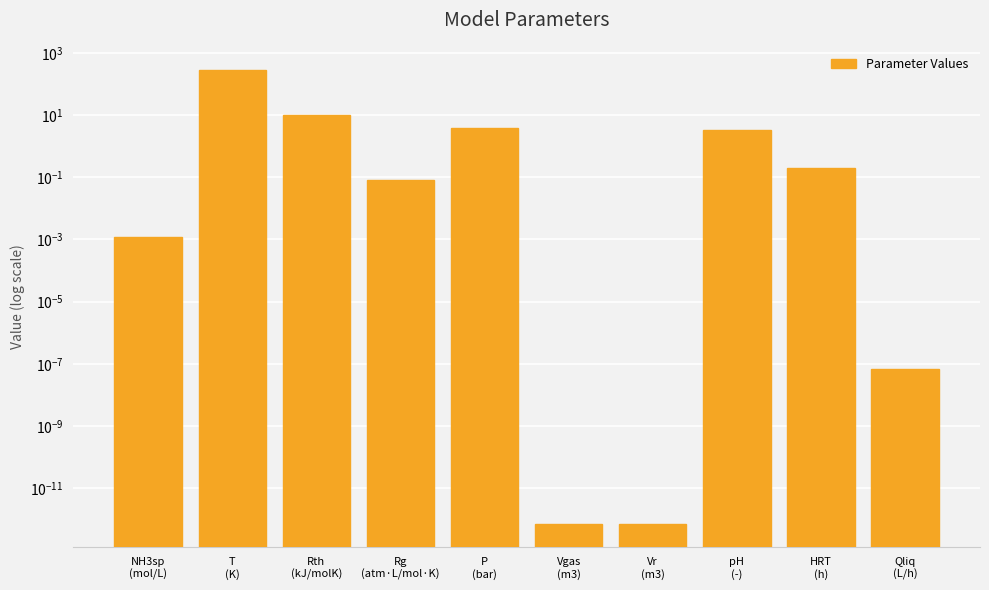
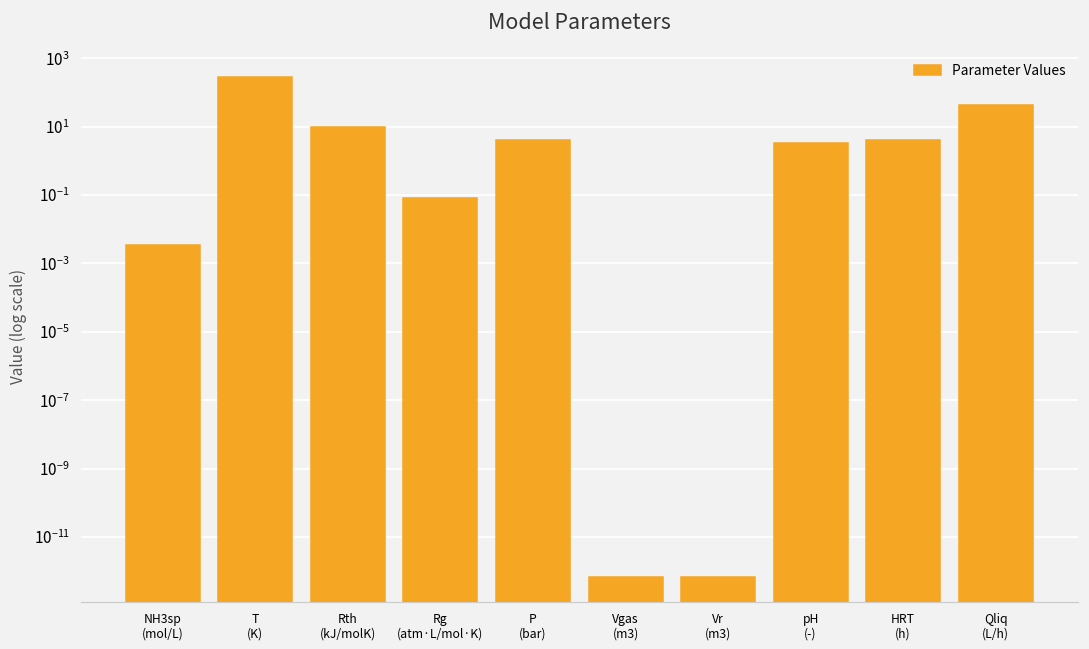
  {
-   "NH3sp (mol/L)": 0.0012,
+   "NH3sp (mol/L)": 0.003,
    "T (K)": 300,
    "Rth (kJ/molK)": 10,
    "Rg (atm·L/mol·K)": 0.08,
    "P (bar)": 4,
    "Vgas (m3)": 0.000000000001,
    "Vr (m3)": 0.000000000001,
    "pH (-)": 3,
-   "HRT (h)": 0.2,
-   "Qliq (L/h)": 0
+   "HRT (h)": 4,
+   "Qliq (L/h)": 40
  }
